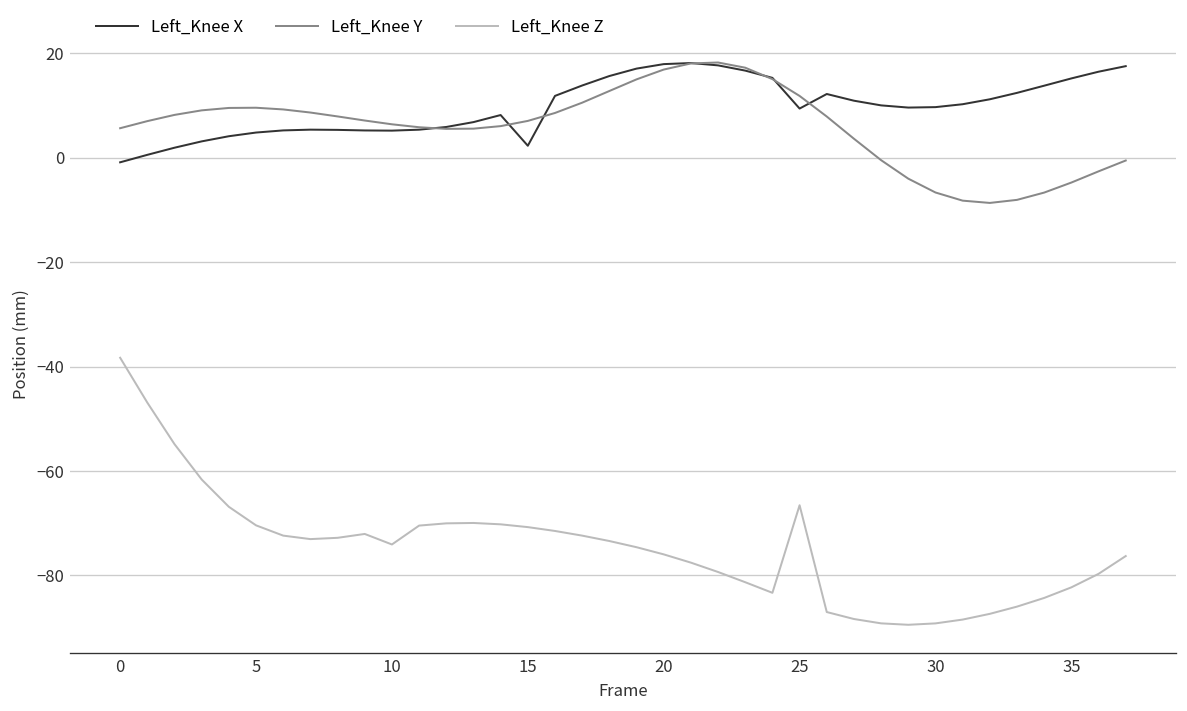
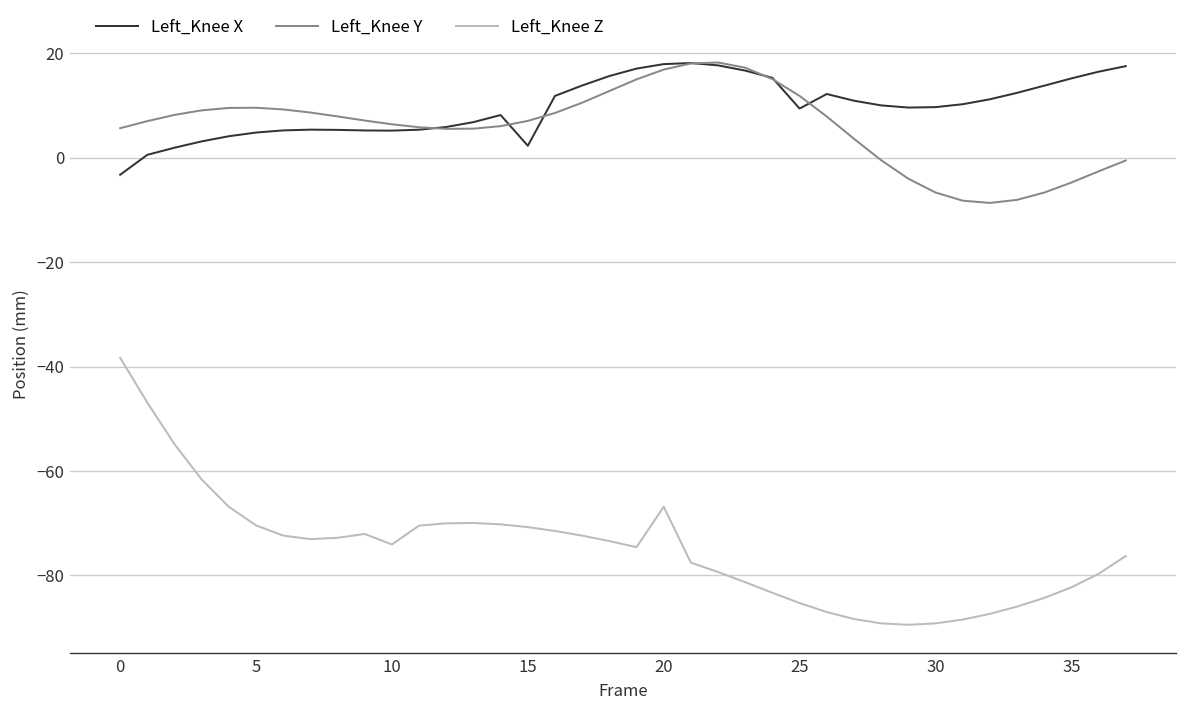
  {
    "Left_Knee X": {
-     "0": -1,
+     "0": -3,
      "5": 5,
      "10": 5,
      "15": 2,
      "20": 18,
      "25": 9,
      "30": 10,
      "35": 15
    },
    "Left_Knee Y": {
      "0": 6,
      "5": 10,
      "10": 6,
      "15": 7,
      "20": 17,
      "25": 12,
      "30": -7,
      "35": -5
    },
    "Left_Knee Z": {
      "0": -38,
      "5": -70,
      "10": -74,
      "15": -71,
-     "20": -76,
-     "25": -67,
+     "20": -67,
+     "25": -85,
      "30": -89,
      "35": -82
    }
  }
